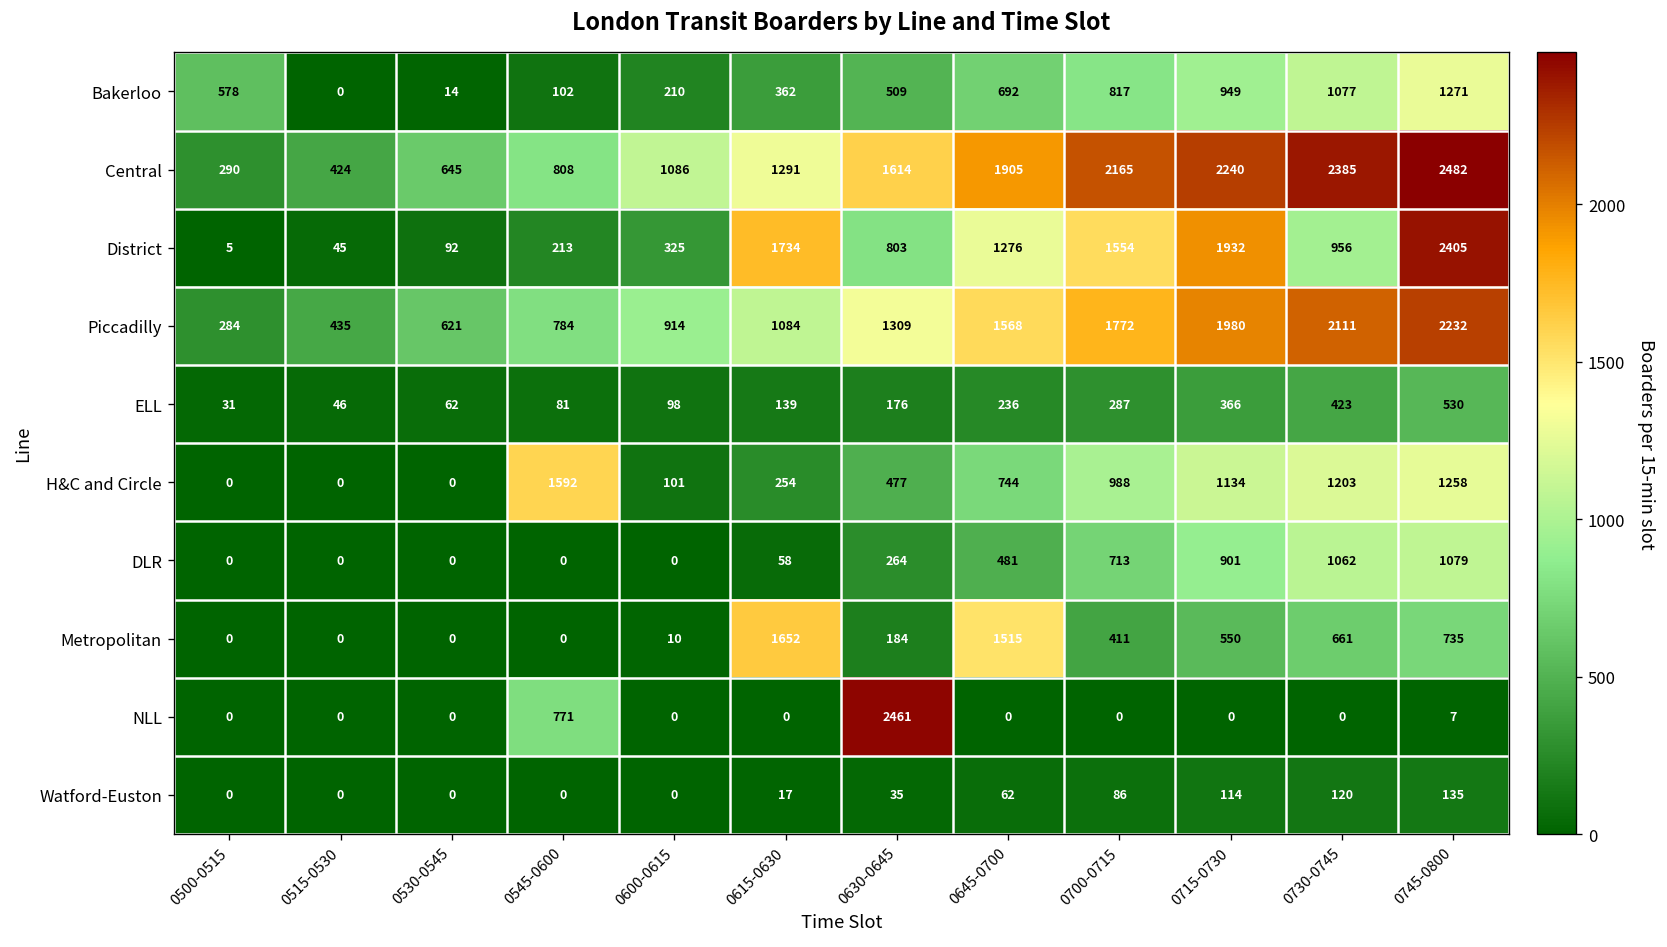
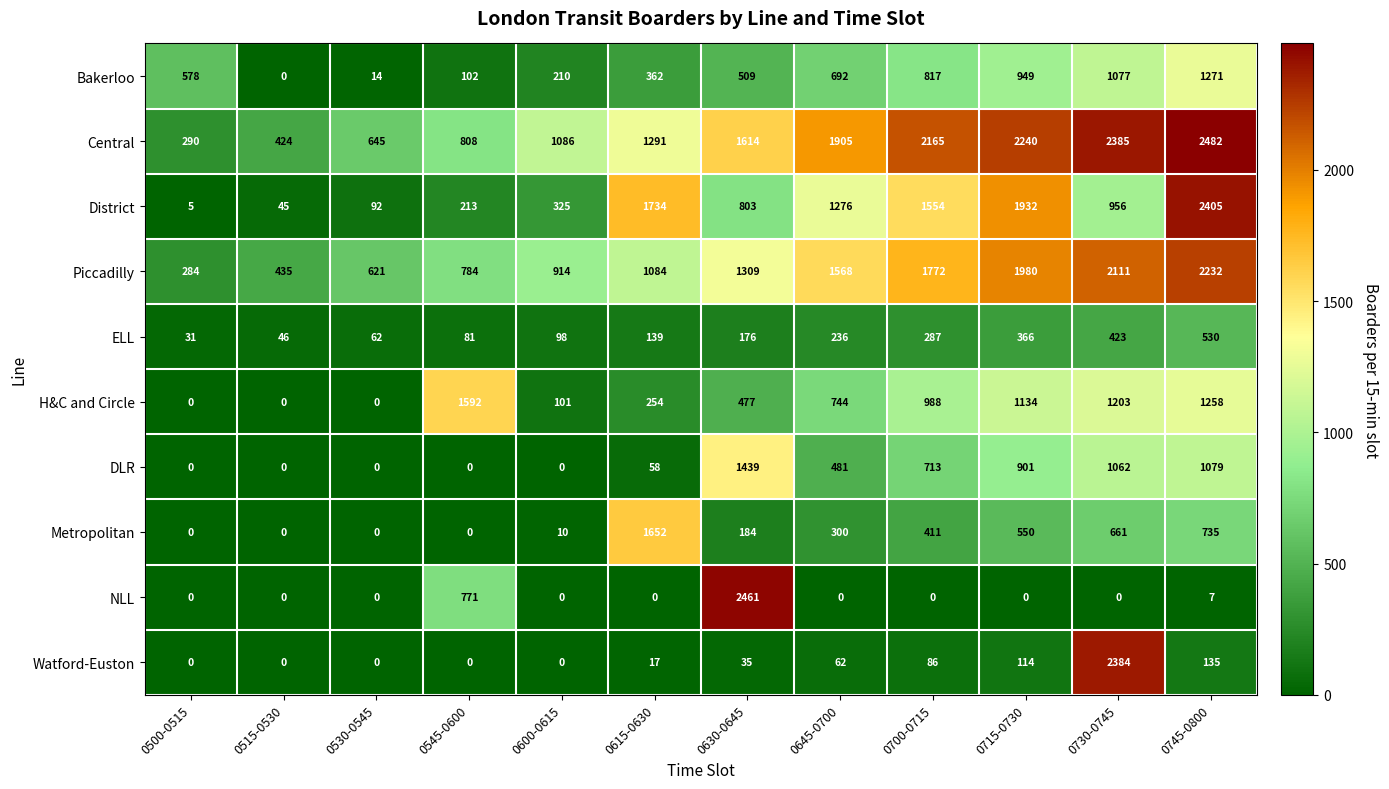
  {
    "Bakerloo": {
      "0500-0515": 578,
      "0515-0530": 0,
      "0530-0545": 14,
      "0545-0600": 102,
      "0600-0615": 210,
      "0615-0630": 362,
      "0630-0645": 509,
      "0645-0700": 692,
      "0700-0715": 817,
      "0715-0730": 949,
      "0730-0745": 1077,
      "0745-0800": 1271
    },
    "Central": {
      "0500-0515": 290,
      "0515-0530": 424,
      "0530-0545": 645,
      "0545-0600": 808,
      "0600-0615": 1086,
      "0615-0630": 1291,
      "0630-0645": 1614,
      "0645-0700": 1905,
      "0700-0715": 2165,
      "0715-0730": 2240,
      "0730-0745": 2385,
      "0745-0800": 2482
    },
    "District": {
      "0500-0515": 5,
      "0515-0530": 45,
      "0530-0545": 92,
      "0545-0600": 213,
      "0600-0615": 325,
      "0615-0630": 1734,
      "0630-0645": 803,
      "0645-0700": 1276,
      "0700-0715": 1554,
      "0715-0730": 1932,
      "0730-0745": 956,
      "0745-0800": 2405
    },
    "Piccadilly": {
      "0500-0515": 284,
      "0515-0530": 435,
      "0530-0545": 621,
      "0545-0600": 784,
      "0600-0615": 914,
      "0615-0630": 1084,
      "0630-0645": 1309,
      "0645-0700": 1568,
      "0700-0715": 1772,
      "0715-0730": 1980,
      "0730-0745": 2111,
      "0745-0800": 2232
    },
    "ELL": {
      "0500-0515": 31,
      "0515-0530": 46,
      "0530-0545": 62,
      "0545-0600": 81,
      "0600-0615": 98,
      "0615-0630": 139,
      "0630-0645": 176,
      "0645-0700": 236,
      "0700-0715": 287,
      "0715-0730": 366,
      "0730-0745": 423,
      "0745-0800": 530
    },
    "H&C and Circle": {
      "0500-0515": 0,
      "0515-0530": 0,
      "0530-0545": 0,
      "0545-0600": 1592,
      "0600-0615": 101,
      "0615-0630": 254,
      "0630-0645": 477,
      "0645-0700": 744,
      "0700-0715": 988,
      "0715-0730": 1134,
      "0730-0745": 1203,
      "0745-0800": 1258
    },
    "DLR": {
      "0500-0515": 0,
      "0515-0530": 0,
      "0530-0545": 0,
      "0545-0600": 0,
      "0600-0615": 0,
      "0615-0630": 58,
-     "0630-0645": 264,
+     "0630-0645": 1439,
      "0645-0700": 481,
      "0700-0715": 713,
      "0715-0730": 901,
      "0730-0745": 1062,
      "0745-0800": 1079
    },
    "Metropolitan": {
      "0500-0515": 0,
      "0515-0530": 0,
      "0530-0545": 0,
      "0545-0600": 0,
      "0600-0615": 10,
      "0615-0630": 1652,
      "0630-0645": 184,
-     "0645-0700": 1515,
+     "0645-0700": 300,
      "0700-0715": 411,
      "0715-0730": 550,
      "0730-0745": 661,
      "0745-0800": 735
    },
    "NLL": {
      "0500-0515": 0,
      "0515-0530": 0,
      "0530-0545": 0,
      "0545-0600": 771,
      "0600-0615": 0,
      "0615-0630": 0,
      "0630-0645": 2461,
      "0645-0700": 0,
      "0700-0715": 0,
      "0715-0730": 0,
      "0730-0745": 0,
      "0745-0800": 7
    },
    "Watford-Euston": {
      "0500-0515": 0,
      "0515-0530": 0,
      "0530-0545": 0,
      "0545-0600": 0,
      "0600-0615": 0,
      "0615-0630": 17,
      "0630-0645": 35,
      "0645-0700": 62,
      "0700-0715": 86,
      "0715-0730": 114,
-     "0730-0745": 120,
+     "0730-0745": 2384,
      "0745-0800": 135
    }
  }
